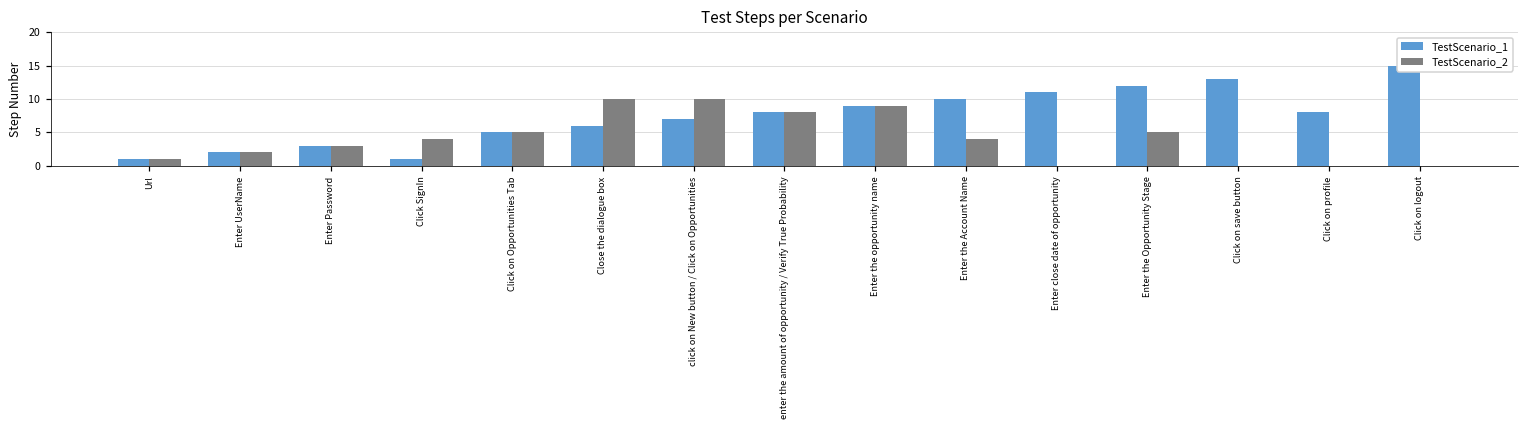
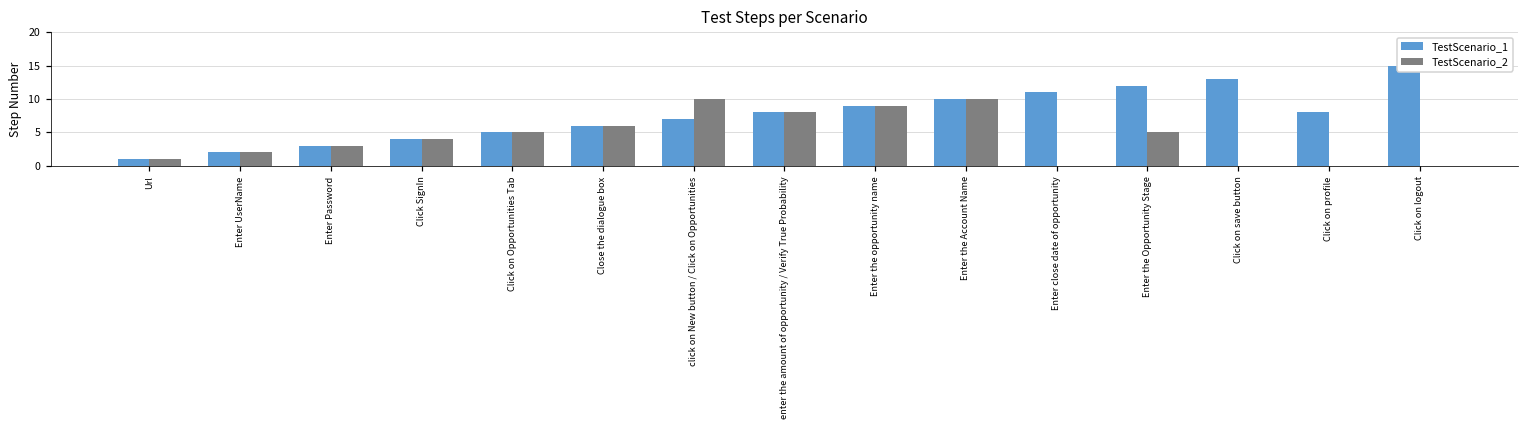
  {
    "TestScenario_1": {
      "Url": 1,
      "Enter UserName": 2,
      "Enter Password": 3,
-     "Click SignIn": 1,
+     "Click SignIn": 4,
      "Click on Opportunities Tab": 5,
      "Close the dialogue box": 6,
      "click on New button / Click on Opportunities": 7,
      "enter the amount of opportunity / Verify True Probability": 8,
      "Enter the opportunity name": 9,
      "Enter the Account Name": 10,
      "Enter close date of opportunity": 11,
      "Enter the Opportunity Stage": 12,
      "Click on save button": 13,
      "Click on profile": 8
    },
    "TestScenario_2": {
      "Url": 1,
      "Enter UserName": 2,
      "Enter Password": 3,
      "Click SignIn": 4,
      "Click on Opportunities Tab": 5,
-     "Close the dialogue box": 10,
+     "Close the dialogue box": 6,
      "click on New button / Click on Opportunities": 10,
      "enter the amount of opportunity / Verify True Probability": 8,
      "Enter the opportunity name": 9,
-     "Enter the Account Name": 4,
+     "Enter the Account Name": 10,
      "Enter close date of opportunity": 0,
      "Enter the Opportunity Stage": 5,
      "Click on save button": 0,
      "Click on profile": 0,
      "Click on logout": 0
    }
  }
